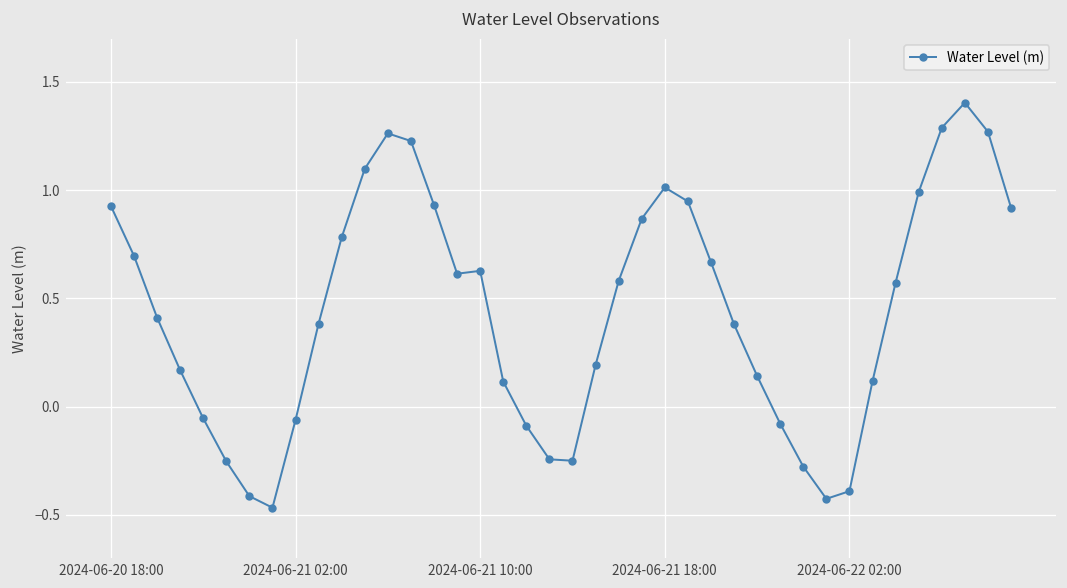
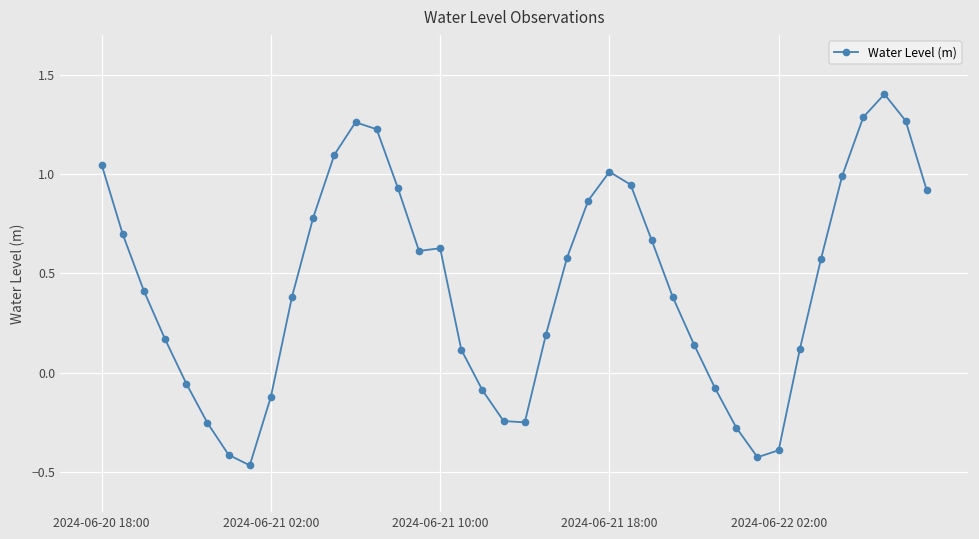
  {
-   "2024-06-20 18:00": 0.93,
-   "2024-06-21 02:00": -0.06,
+   "2024-06-20 18:00": 1.05,
+   "2024-06-21 02:00": -0.12,
    "2024-06-21 10:00": 0.63,
    "2024-06-21 18:00": 1.01,
    "2024-06-22 02:00": -0.39
  }
